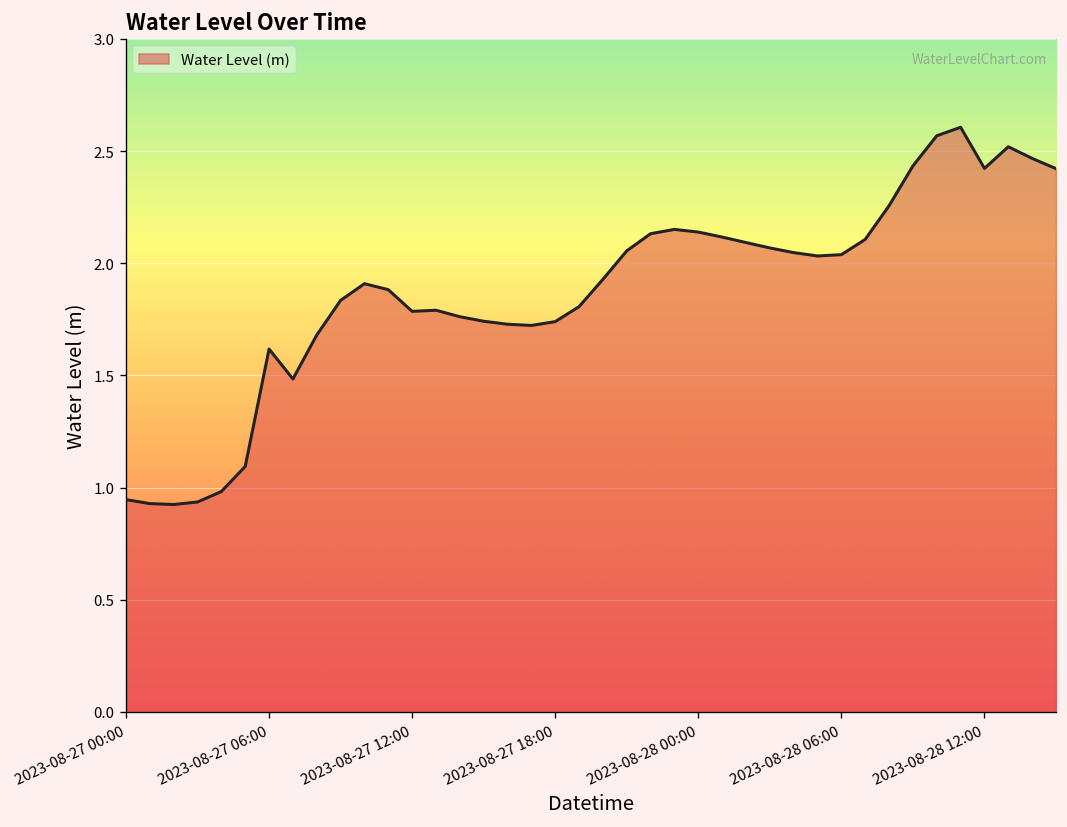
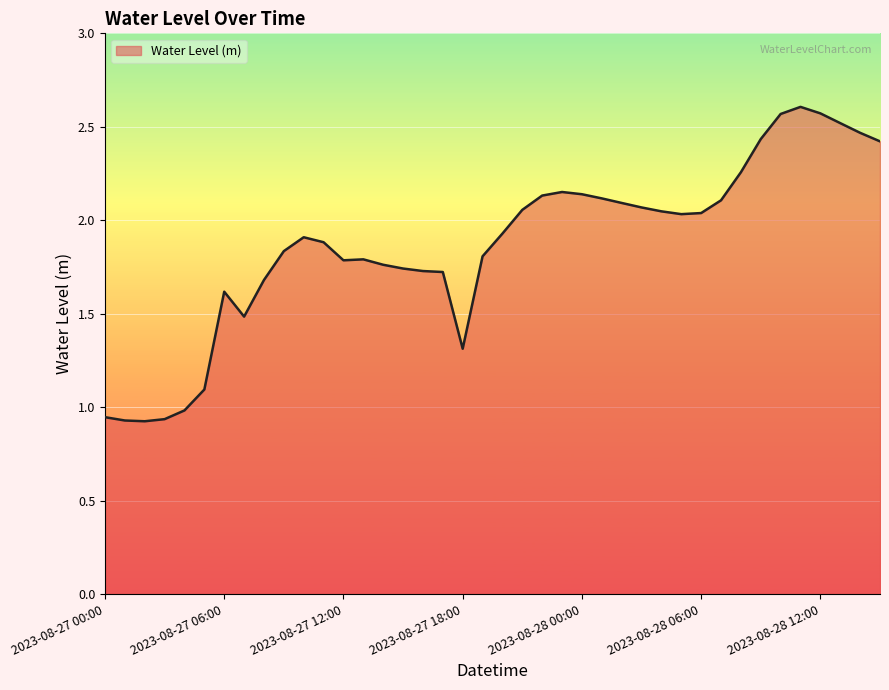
  {
    "2023-08-27 00:00": 0.95,
    "2023-08-27 06:00": 1.62,
    "2023-08-27 12:00": 1.79,
-   "2023-08-27 18:00": 1.74,
+   "2023-08-27 18:00": 1.31,
    "2023-08-28 00:00": 2.14,
    "2023-08-28 06:00": 2.04,
-   "2023-08-28 12:00": 2.42
+   "2023-08-28 12:00": 2.57
  }
